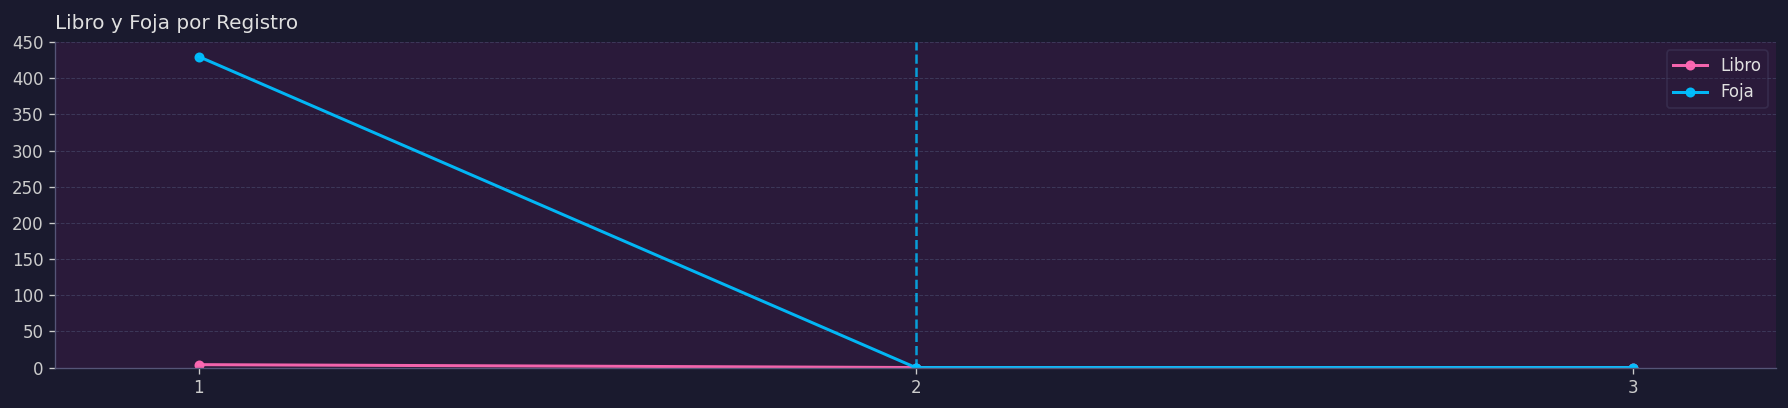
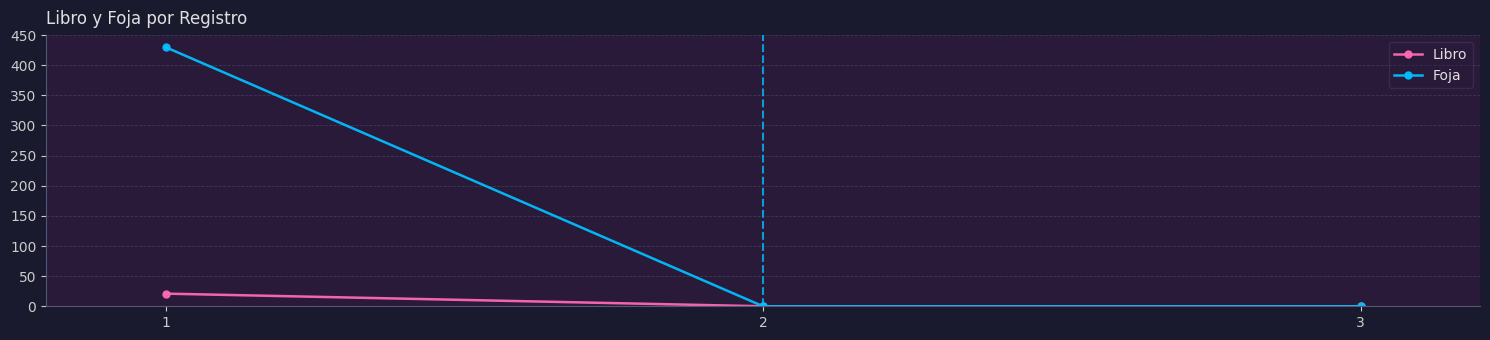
  {
    "Libro": {
-     "1": 0
+     "1": 20
    },
    "Foja": {
      "1": 430
    }
  }
